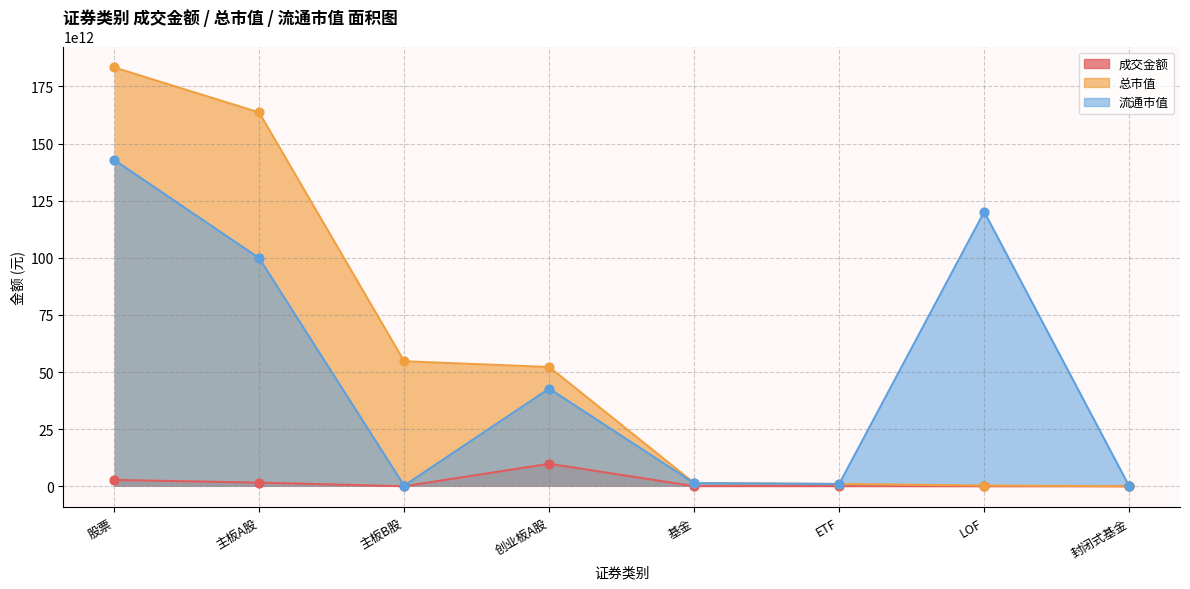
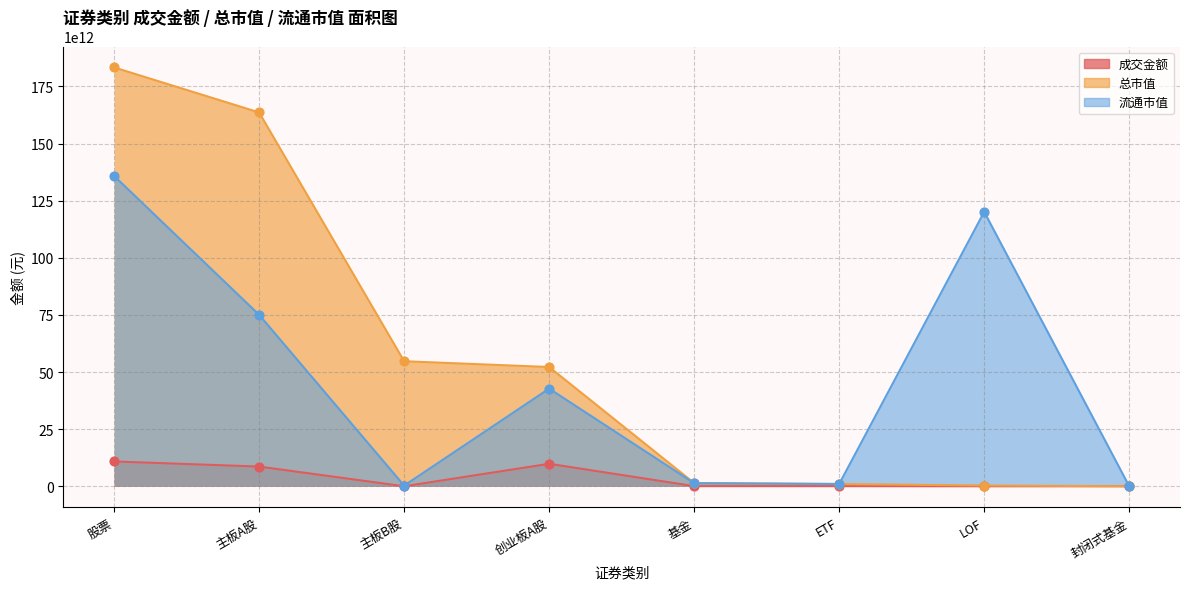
  {
    "成交金额": {
-     "股票": 3000000000000,
-     "主板A股": 2000000000000,
+     "股票": 11000000000000,
+     "主板A股": 9000000000000,
      "创业板A股": 10000000000000,
      "基金": 0
    },
    "总市值": {
      "股票": 183000000000000,
      "主板A股": 164000000000000,
      "主板B股": 55000000000000,
      "创业板A股": 52000000000000
    },
    "流通市值": {
-     "股票": 143000000000000,
-     "主板A股": 100000000000000,
+     "股票": 136000000000000,
+     "主板A股": 75000000000000,
      "创业板A股": 43000000000000,
      "LOF": 120000000000000
    }
  }
